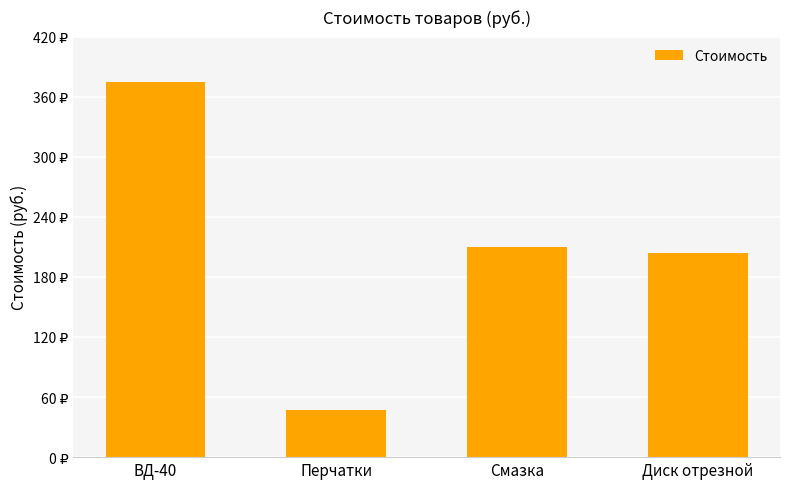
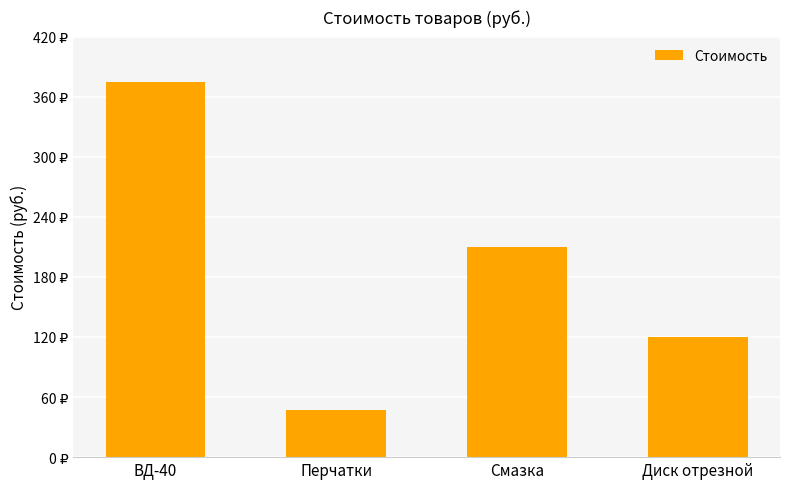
  {
    "ВД-40": "375 ₽",
    "Перчатки": "47 ₽",
    "Смазка": "210 ₽",
-   "Диск отрезной": "204 ₽"
+   "Диск отрезной": "120 ₽"
  }
